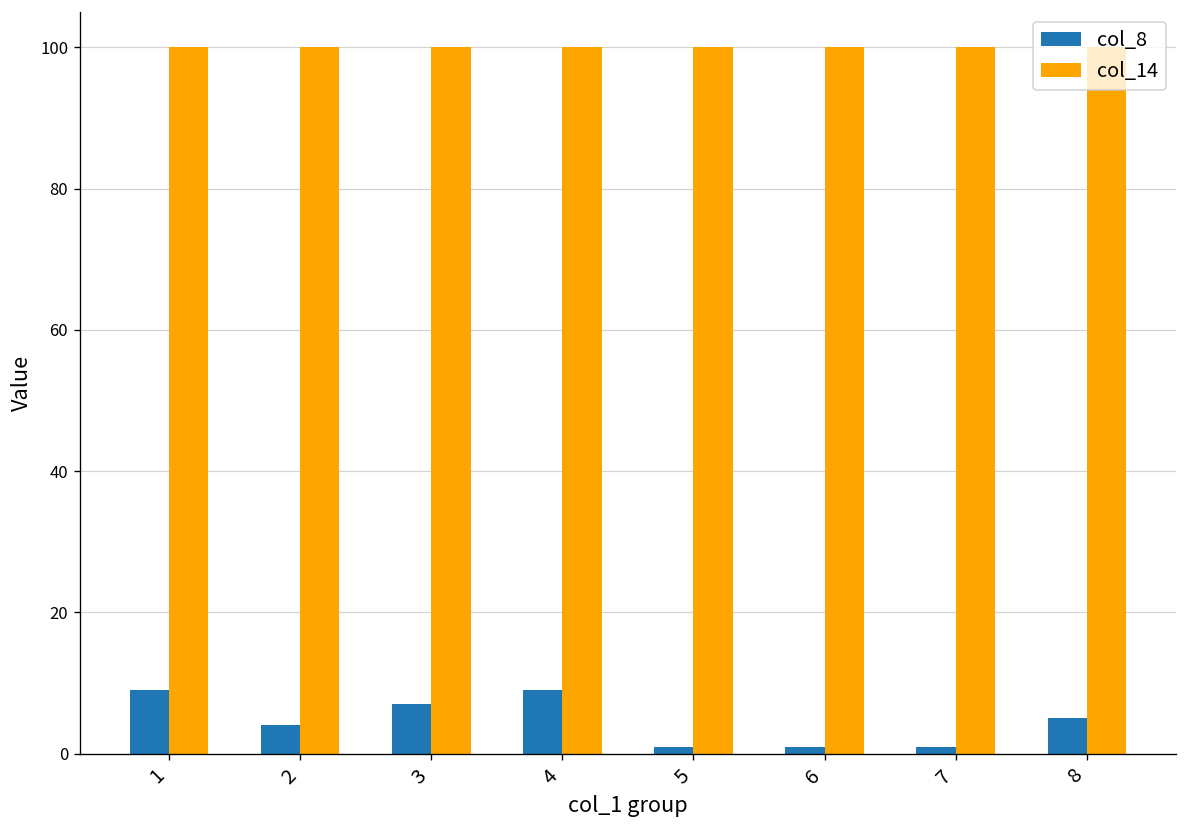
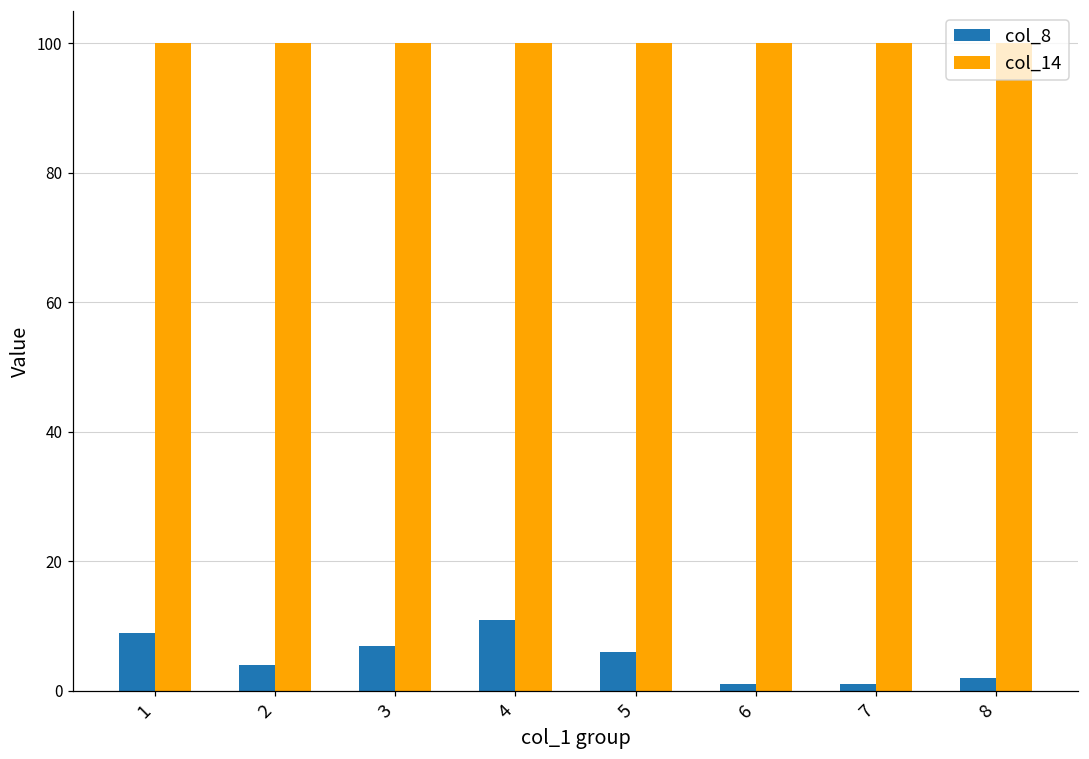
  {
    "col_8": {
      "1": 9,
      "2": 4,
      "3": 7,
-     "4": 9,
-     "5": 1,
+     "4": 11,
+     "5": 6,
      "6": 1,
      "7": 1,
-     "8": 5
+     "8": 2
    },
    "col_14": {
      "1": 100,
      "2": 100,
      "3": 100,
      "4": 100,
      "5": 100,
      "6": 100,
      "7": 100
    }
  }
